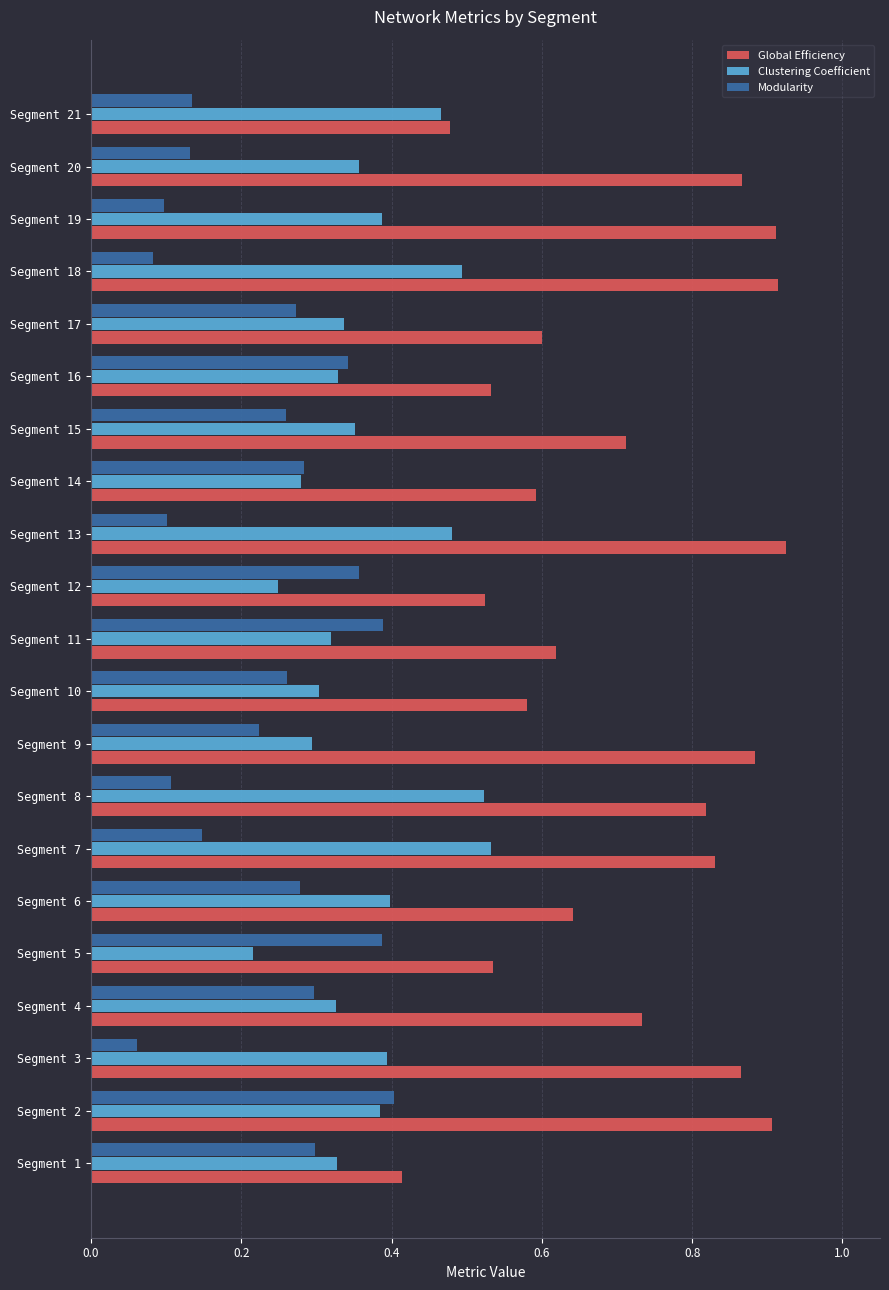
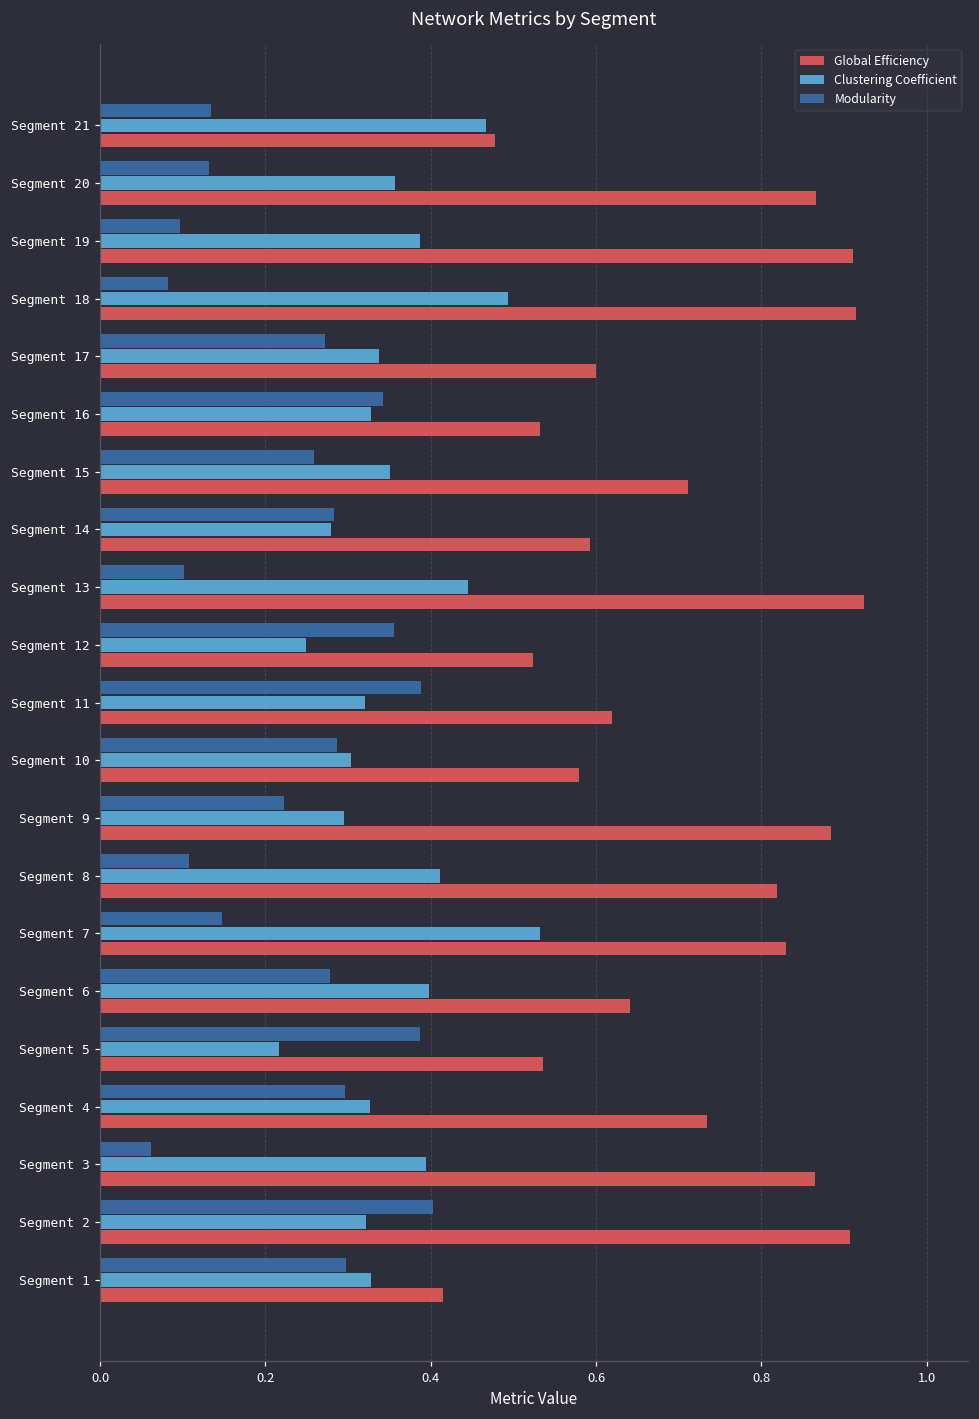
  {
    "Global Efficiency": {
      "Segment 21": 0.48,
      "Segment 20": 0.87,
      "Segment 19": 0.91,
      "Segment 18": 0.91,
      "Segment 17": 0.60,
      "Segment 16": 0.53,
      "Segment 15": 0.71,
      "Segment 14": 0.59,
      "Segment 13": 0.92,
      "Segment 12": 0.52,
      "Segment 11": 0.62,
      "Segment 10": 0.58,
      "Segment 9": 0.88,
      "Segment 8": 0.82,
      "Segment 7": 0.83,
      "Segment 6": 0.64,
      "Segment 5": 0.54,
      "Segment 4": 0.73,
      "Segment 3": 0.86,
      "Segment 2": 0.91,
      "Segment 1": 0.41
    },
    "Clustering Coefficient": {
      "Segment 21": 0.47,
      "Segment 20": 0.36,
      "Segment 19": 0.39,
      "Segment 18": 0.49,
      "Segment 17": 0.34,
      "Segment 16": 0.33,
      "Segment 15": 0.35,
      "Segment 14": 0.28,
-     "Segment 13": 0.48,
+     "Segment 13": 0.45,
      "Segment 12": 0.25,
      "Segment 11": 0.32,
      "Segment 10": 0.30,
      "Segment 9": 0.29,
-     "Segment 8": 0.52,
+     "Segment 8": 0.41,
      "Segment 7": 0.53,
      "Segment 6": 0.40,
      "Segment 5": 0.22,
      "Segment 4": 0.33,
      "Segment 3": 0.39,
-     "Segment 2": 0.38,
+     "Segment 2": 0.32,
      "Segment 1": 0.33
    },
    "Modularity": {
      "Segment 21": 0.13,
      "Segment 20": 0.13,
      "Segment 19": 0.10,
      "Segment 18": 0.08,
      "Segment 17": 0.27,
      "Segment 16": 0.34,
      "Segment 15": 0.26,
      "Segment 14": 0.28,
      "Segment 13": 0.10,
      "Segment 12": 0.36,
      "Segment 11": 0.39,
-     "Segment 10": 0.26,
+     "Segment 10": 0.29,
      "Segment 9": 0.22,
      "Segment 8": 0.11,
      "Segment 7": 0.15,
      "Segment 6": 0.28,
      "Segment 5": 0.39,
      "Segment 4": 0.30,
      "Segment 3": 0.06,
      "Segment 2": 0.40,
      "Segment 1": 0.30
    }
  }
